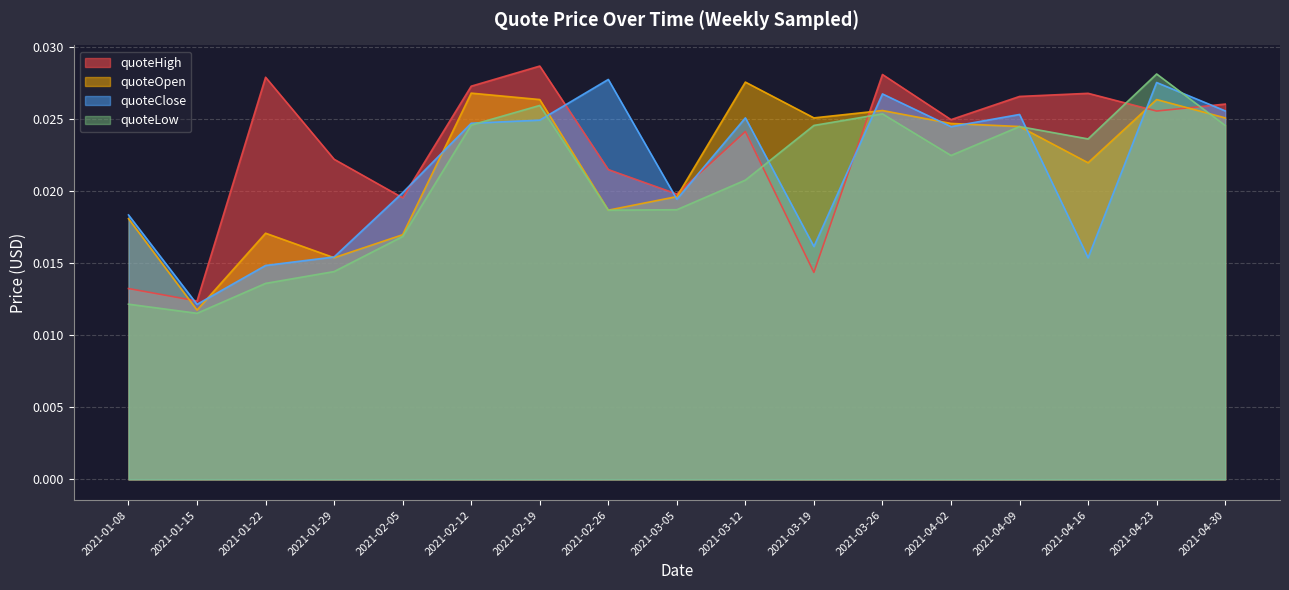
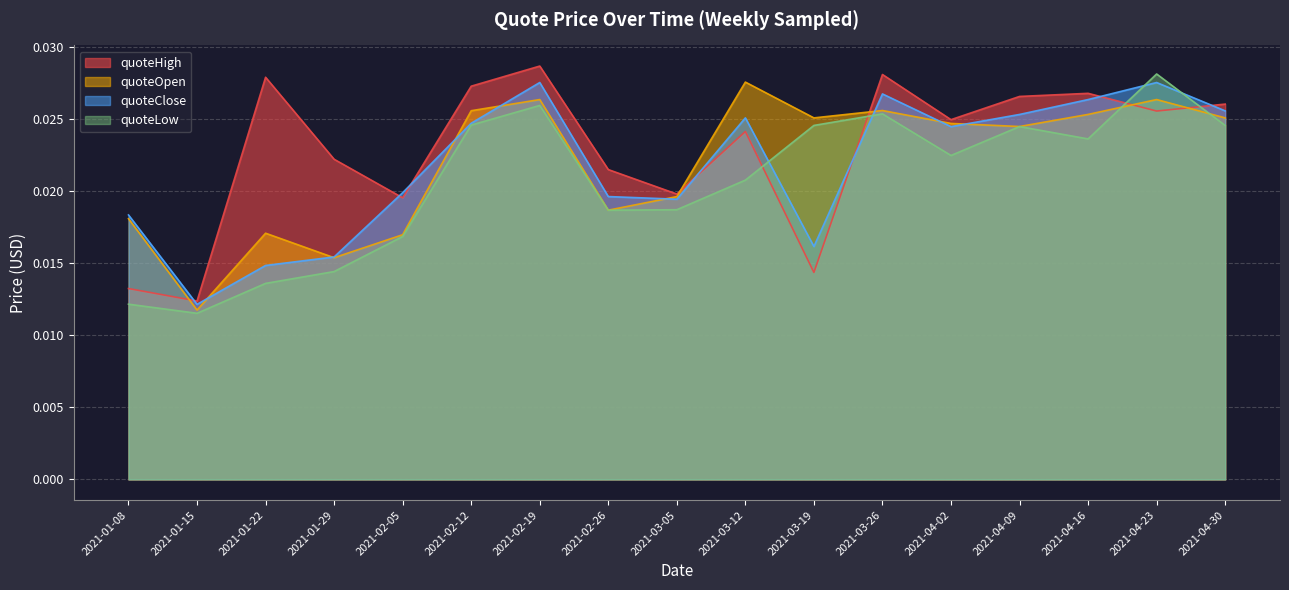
  {
    "quoteHigh": {
      "2021-01-08": 0.0133,
      "2021-01-15": 0.0124,
      "2021-01-22": 0.0279,
      "2021-01-29": 0.0222,
      "2021-02-05": 0.0196,
      "2021-02-12": 0.0273,
      "2021-02-19": 0.0287,
      "2021-02-26": 0.0215,
      "2021-03-05": 0.0198,
      "2021-03-12": 0.0242,
      "2021-03-19": 0.0144,
      "2021-03-26": 0.0281,
      "2021-04-02": 0.0250,
      "2021-04-09": 0.0266,
      "2021-04-16": 0.0268,
      "2021-04-23": 0.0256,
      "2021-04-30": 0.0261
    },
    "quoteOpen": {
      "2021-01-08": 0.0181,
      "2021-01-15": 0.0118,
      "2021-01-22": 0.0171,
-     "2021-02-12": 0.0268,
+     "2021-02-12": 0.0256,
      "2021-02-19": 0.0264,
      "2021-03-05": 0.0196,
      "2021-03-12": 0.0276,
      "2021-03-19": 0.0251,
      "2021-03-26": 0.0256,
      "2021-04-02": 0.0247,
-     "2021-04-16": 0.0220,
+     "2021-04-16": 0.0253,
      "2021-04-23": 0.0264,
      "2021-04-30": 0.0251
    },
    "quoteClose": {
      "2021-01-08": 0.0184,
      "2021-01-15": 0.0122,
      "2021-01-22": 0.0149,
      "2021-02-05": 0.0199,
-     "2021-02-19": 0.0249,
-     "2021-02-26": 0.0278,
+     "2021-02-19": 0.0276,
+     "2021-02-26": 0.0196,
      "2021-03-05": 0.0195,
      "2021-03-12": 0.0251,
      "2021-03-19": 0.0162,
      "2021-03-26": 0.0268,
      "2021-04-02": 0.0245,
      "2021-04-09": 0.0253,
-     "2021-04-16": 0.0154,
+     "2021-04-16": 0.0264,
      "2021-04-23": 0.0276,
      "2021-04-30": 0.0256
    },
    "quoteLow": {
      "2021-01-08": 0.0122,
      "2021-01-15": 0.0115,
      "2021-01-22": 0.0136,
      "2021-01-29": 0.0144,
      "2021-02-19": 0.0260,
      "2021-03-05": 0.0187,
      "2021-03-12": 0.0208,
      "2021-03-19": 0.0246,
      "2021-03-26": 0.0254,
      "2021-04-02": 0.0225,
      "2021-04-16": 0.0236,
      "2021-04-23": 0.0281,
      "2021-04-30": 0.0246
    }
  }
